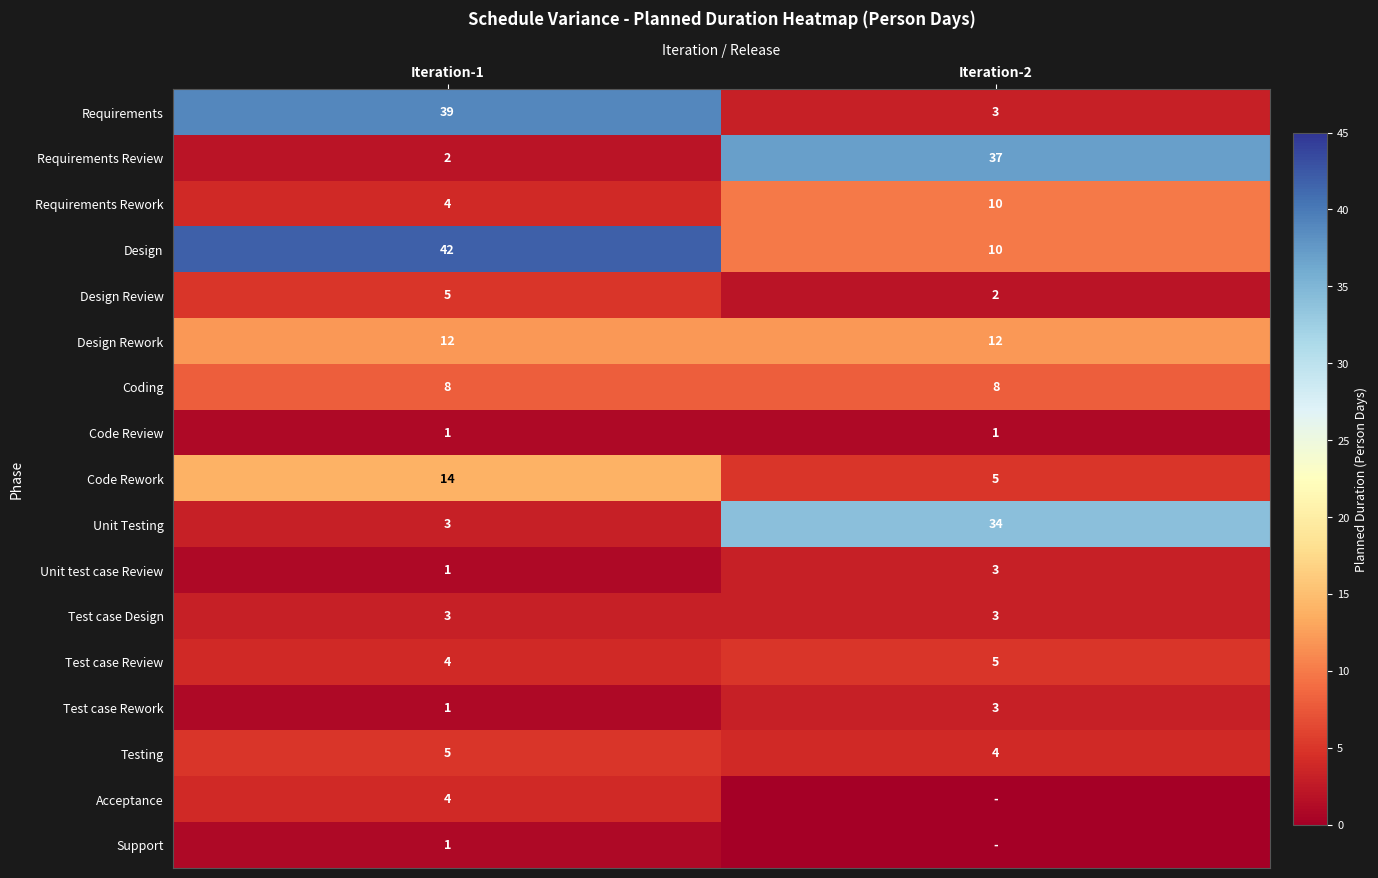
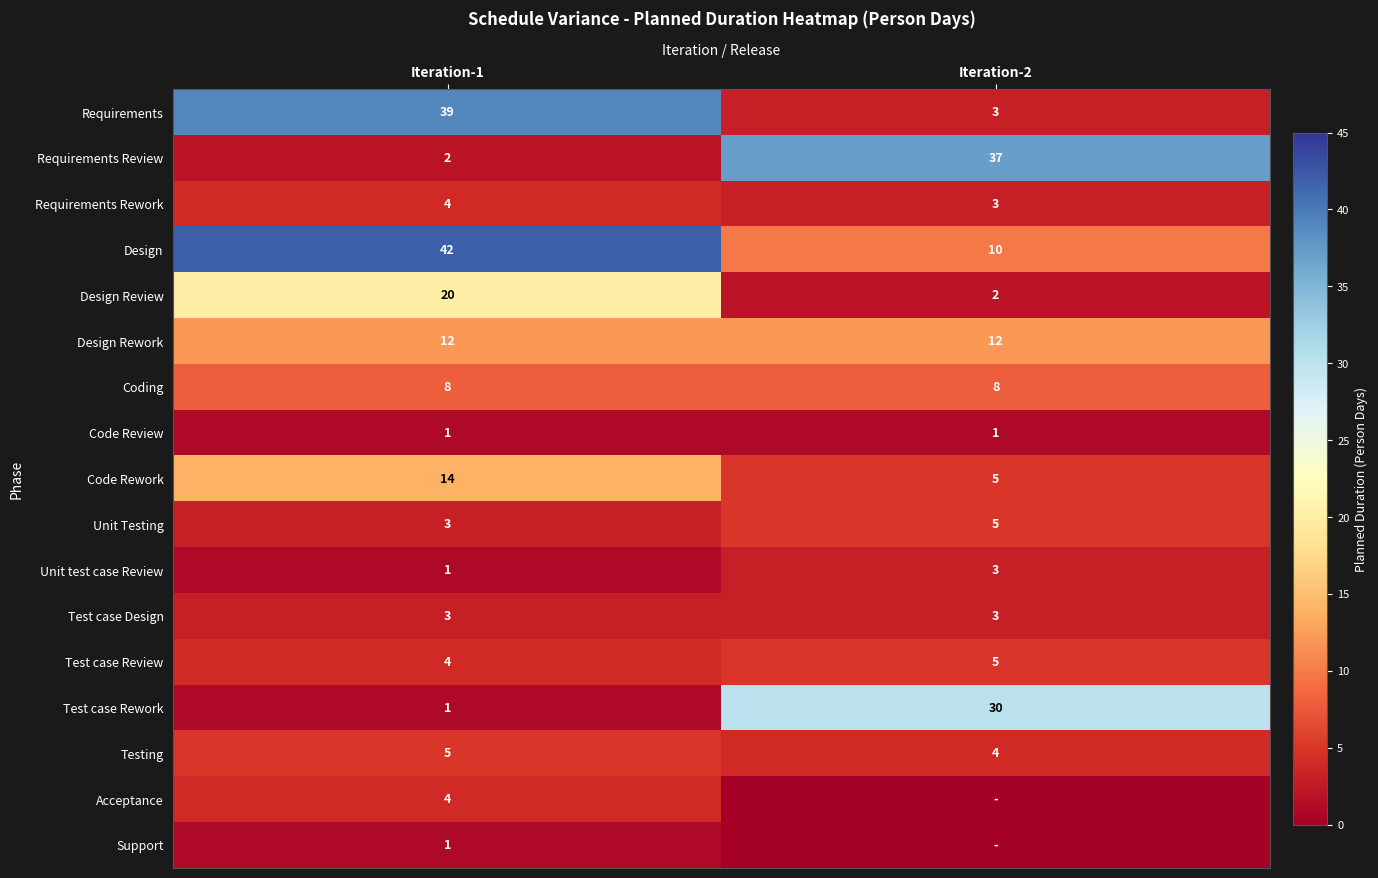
  {
    "Requirements": {
      "Iteration-1": 39,
      "Iteration-2": 3
    },
    "Requirements Review": {
      "Iteration-1": 2,
      "Iteration-2": 37
    },
    "Requirements Rework": {
      "Iteration-1": 4,
-     "Iteration-2": 10
+     "Iteration-2": 3
    },
    "Design": {
      "Iteration-1": 42,
      "Iteration-2": 10
    },
    "Design Review": {
-     "Iteration-1": 5,
+     "Iteration-1": 20,
      "Iteration-2": 2
    },
    "Design Rework": {
      "Iteration-1": 12,
      "Iteration-2": 12
    },
    "Coding": {
      "Iteration-1": 8,
      "Iteration-2": 8
    },
    "Code Review": {
      "Iteration-1": 1,
      "Iteration-2": 1
    },
    "Code Rework": {
      "Iteration-1": 14,
      "Iteration-2": 5
    },
    "Unit Testing": {
      "Iteration-1": 3,
-     "Iteration-2": 34
+     "Iteration-2": 5
    },
    "Unit test case Review": {
      "Iteration-1": 1,
      "Iteration-2": 3
    },
    "Test case Design": {
      "Iteration-1": 3,
      "Iteration-2": 3
    },
    "Test case Review": {
      "Iteration-1": 4,
      "Iteration-2": 5
    },
    "Test case Rework": {
      "Iteration-1": 1,
-     "Iteration-2": 3
+     "Iteration-2": 30
    },
    "Testing": {
      "Iteration-1": 5,
      "Iteration-2": 4
    },
    "Acceptance": {
      "Iteration-1": 4
    },
    "Support": {
      "Iteration-1": 1
    }
  }
